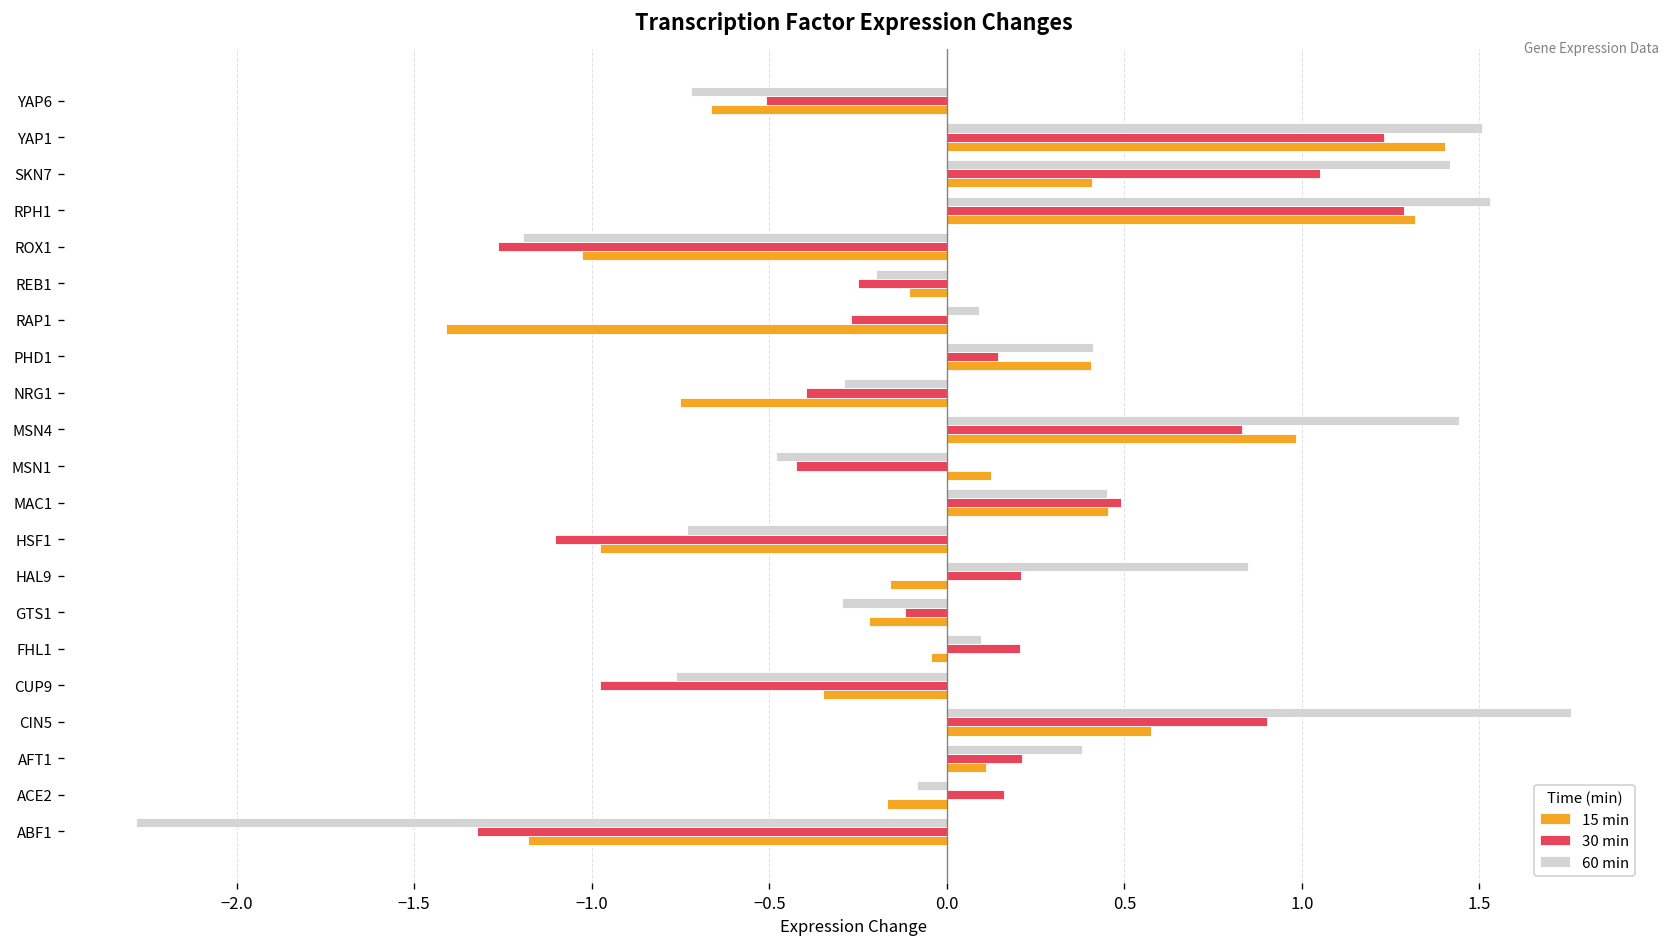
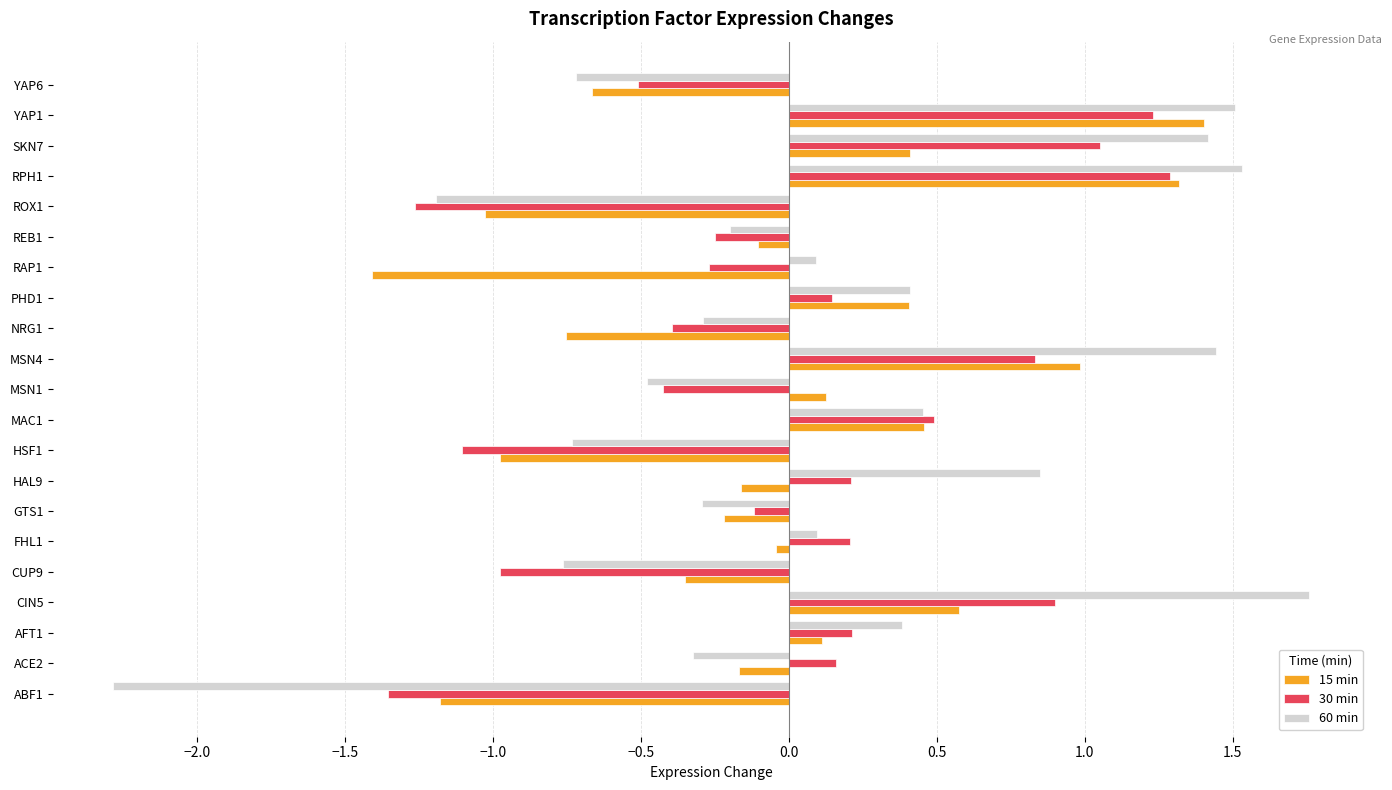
  {
    "15 min": {
      "YAP6": -0.66,
      "YAP1": 1.40,
      "SKN7": 0.41,
      "RPH1": 1.32,
      "ROX1": -1.03,
      "REB1": -0.11,
      "RAP1": -1.41,
      "PHD1": 0.40,
      "NRG1": -0.75,
      "MSN4": 0.98,
      "MSN1": 0.12,
      "MAC1": 0.46,
      "HSF1": -0.98,
      "HAL9": -0.16,
      "GTS1": -0.22,
      "FHL1": -0.04,
      "CUP9": -0.35,
      "CIN5": 0.57,
      "AFT1": 0.11,
      "ACE2": -0.17,
      "ABF1": -1.18
    },
    "30 min": {
      "YAP6": -0.51,
      "YAP1": 1.23,
      "SKN7": 1.05,
      "RPH1": 1.29,
      "ROX1": -1.26,
      "REB1": -0.25,
      "RAP1": -0.27,
      "PHD1": 0.15,
      "NRG1": -0.40,
      "MSN4": 0.83,
      "MSN1": -0.43,
      "MAC1": 0.49,
      "HSF1": -1.10,
      "HAL9": 0.21,
      "GTS1": -0.12,
      "FHL1": 0.21,
      "CUP9": -0.98,
      "CIN5": 0.90,
      "AFT1": 0.21,
      "ACE2": 0.16,
-     "ABF1": -1.32
+     "ABF1": -1.36
    },
    "60 min": {
      "YAP6": -0.72,
      "YAP1": 1.51,
      "SKN7": 1.42,
      "RPH1": 1.53,
      "ROX1": -1.19,
      "REB1": -0.20,
      "RAP1": 0.09,
      "PHD1": 0.41,
      "NRG1": -0.29,
      "MSN4": 1.44,
      "MSN1": -0.48,
      "MAC1": 0.45,
      "HSF1": -0.73,
      "HAL9": 0.85,
      "GTS1": -0.30,
      "FHL1": 0.10,
      "CUP9": -0.76,
      "CIN5": 1.76,
      "AFT1": 0.38,
-     "ACE2": -0.08,
+     "ACE2": -0.32,
      "ABF1": -2.28
    }
  }
